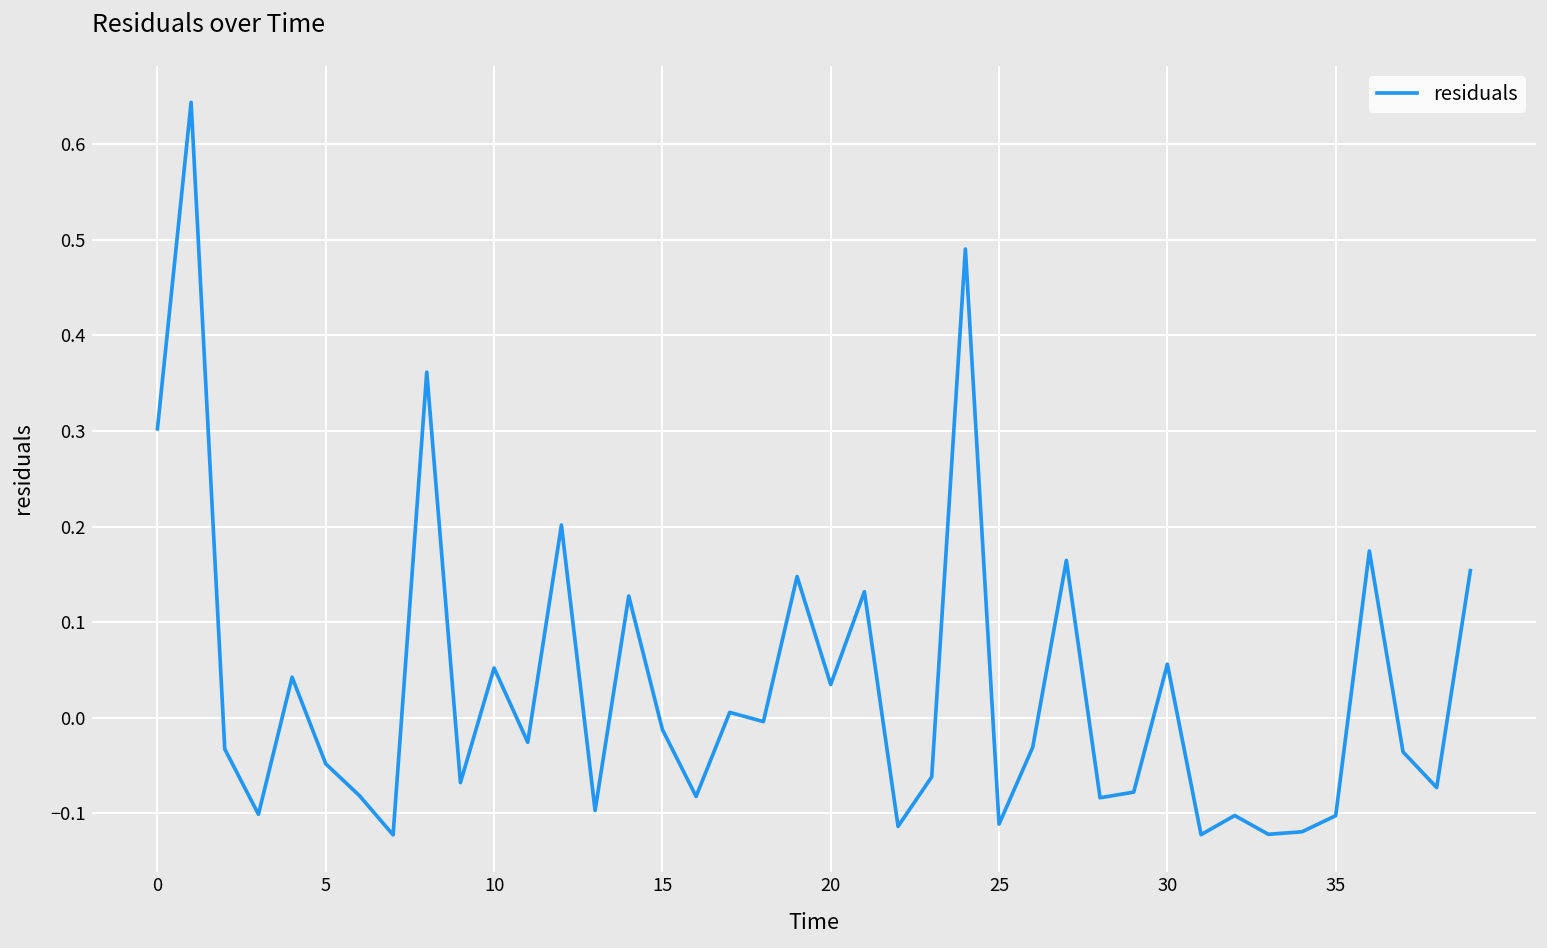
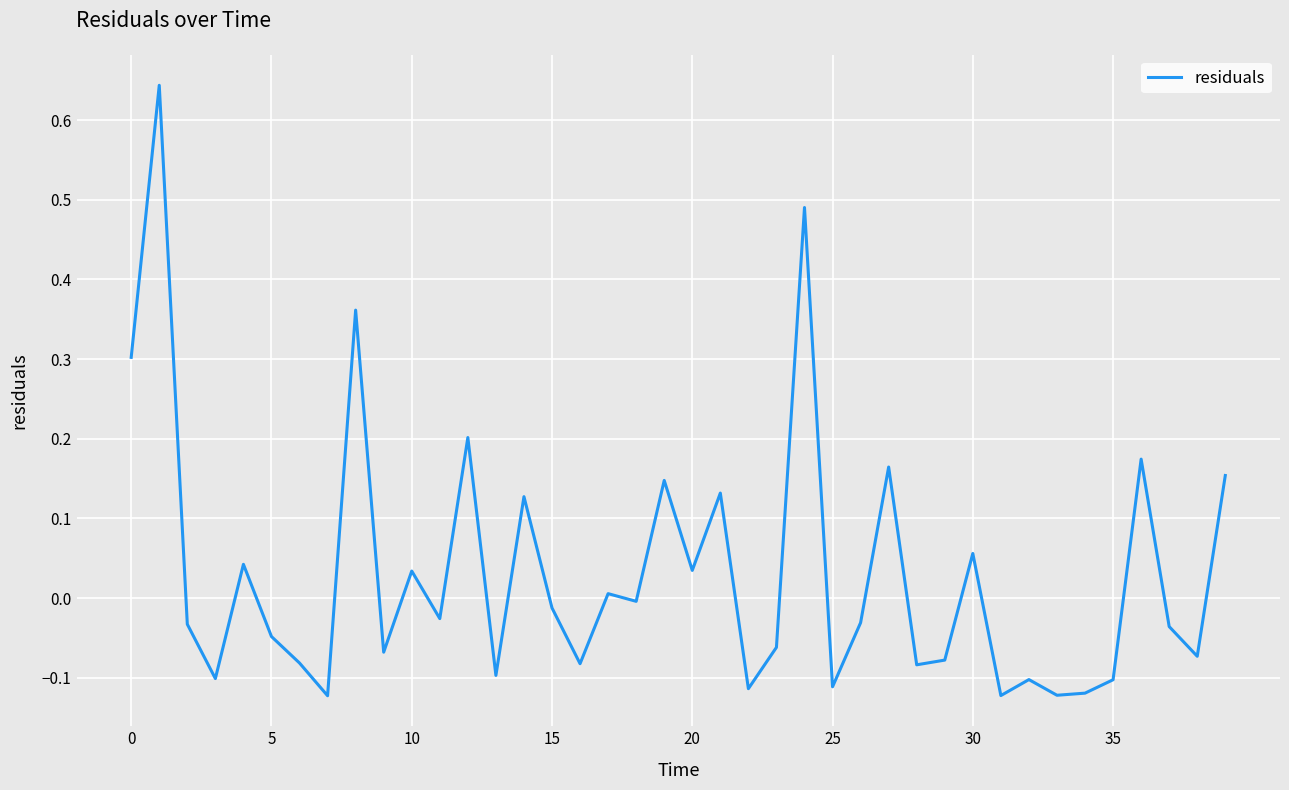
  {
    "0": 0.30,
    "5": -0.05,
-   "10": 0.05,
+   "10": 0.03,
    "15": -0.01,
    "20": 0.03,
    "25": -0.11,
    "30": 0.06,
    "35": -0.10
  }
